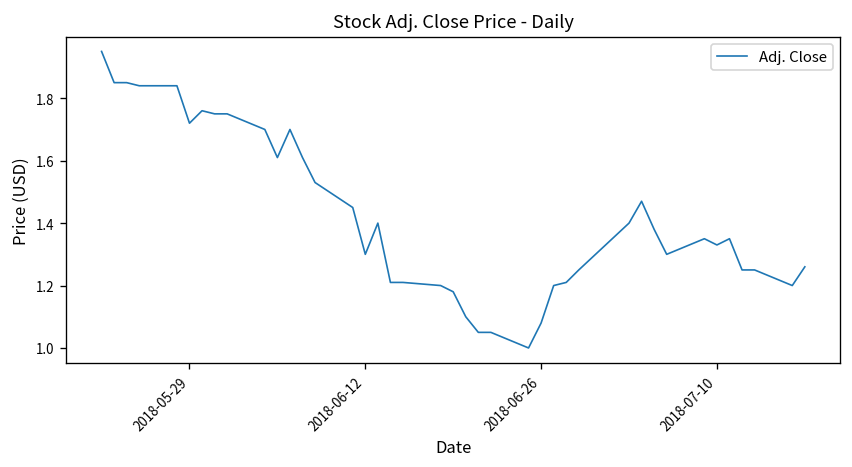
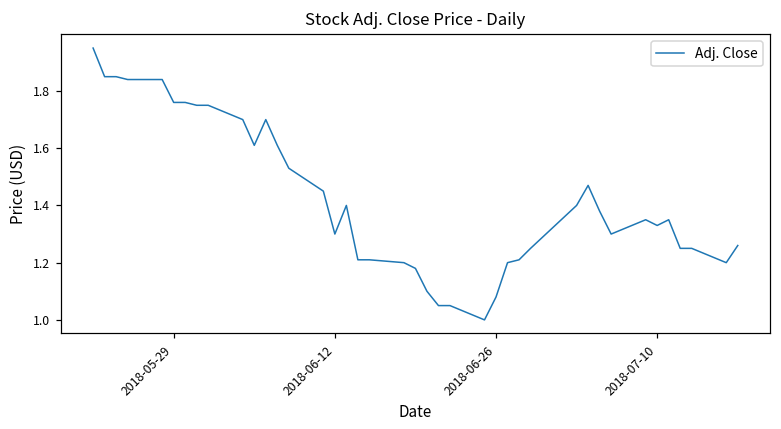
  {
-   "2018-05-29": 1.72,
+   "2018-05-29": 1.76,
    "2018-06-12": 1.30,
    "2018-06-26": 1.08,
    "2018-07-10": 1.33
  }
